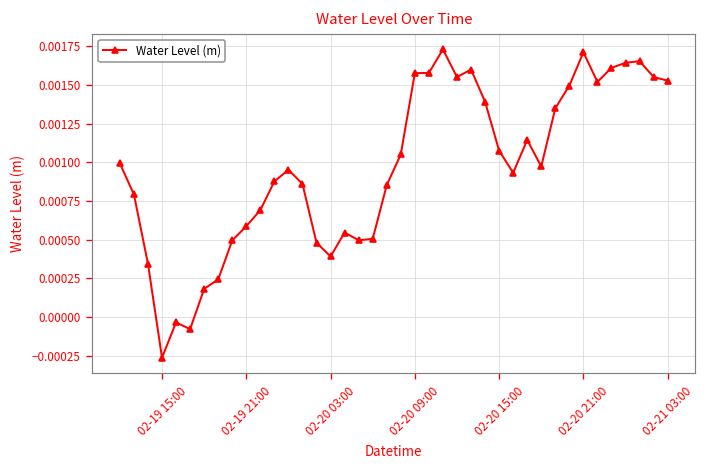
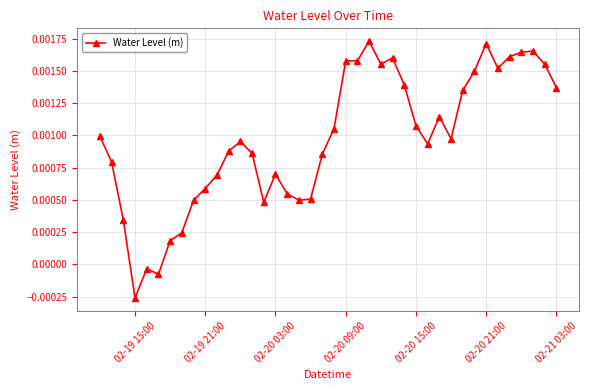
  {
    "02-19 15:00": -0.00026,
    "02-19 21:00": 0.00059,
-   "02-20 03:00": 0.00039,
+   "02-20 03:00": 0.00070,
    "02-20 09:00": 0.00158,
    "02-20 15:00": 0.00108,
    "02-20 21:00": 0.00171,
-   "02-21 03:00": 0.00153
+   "02-21 03:00": 0.00137
  }
